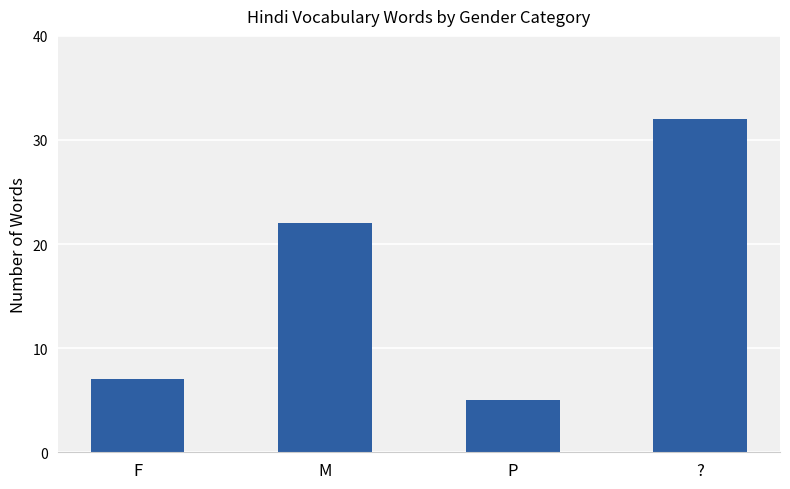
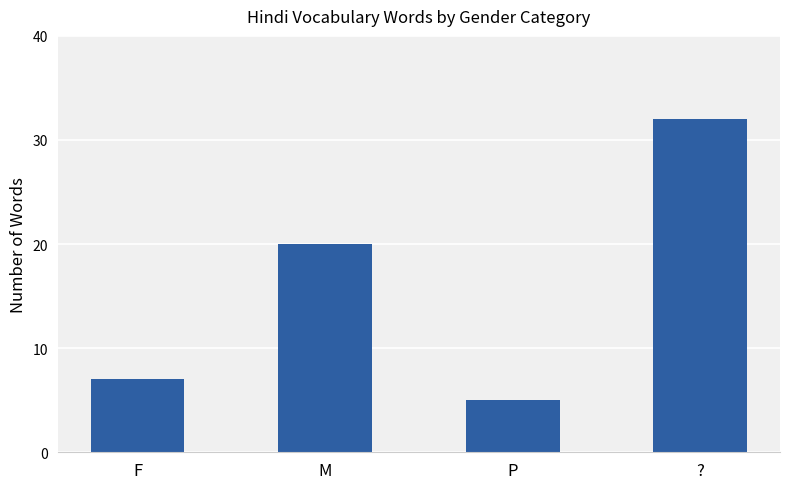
  {
    "F": 7,
-   "M": 22,
+   "M": 20,
    "P": 5,
    "?": 32
  }
